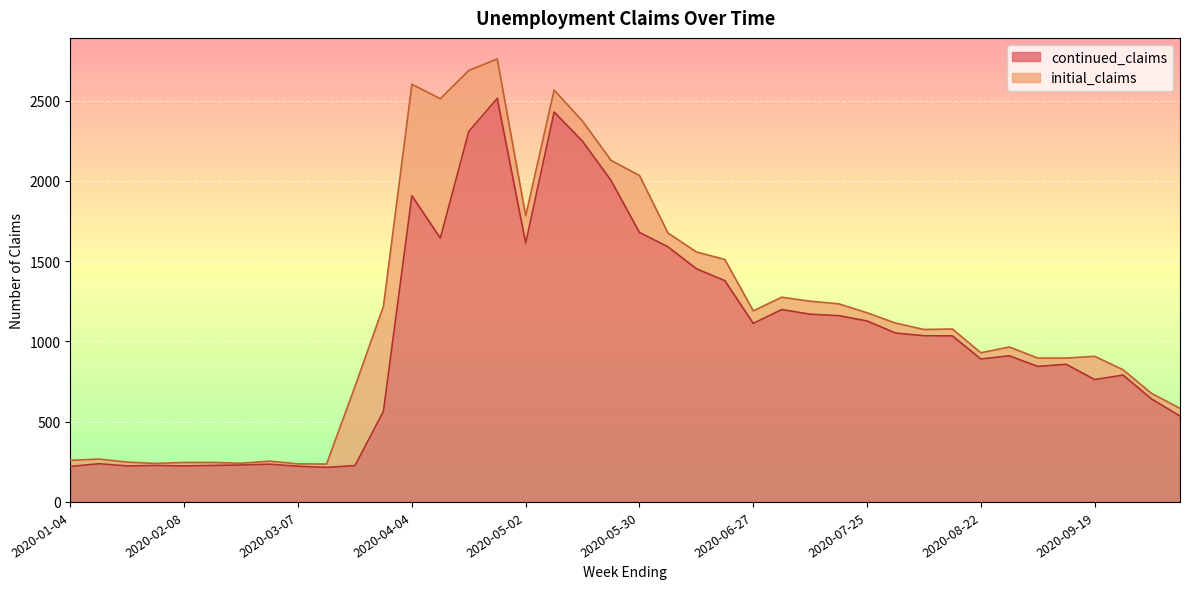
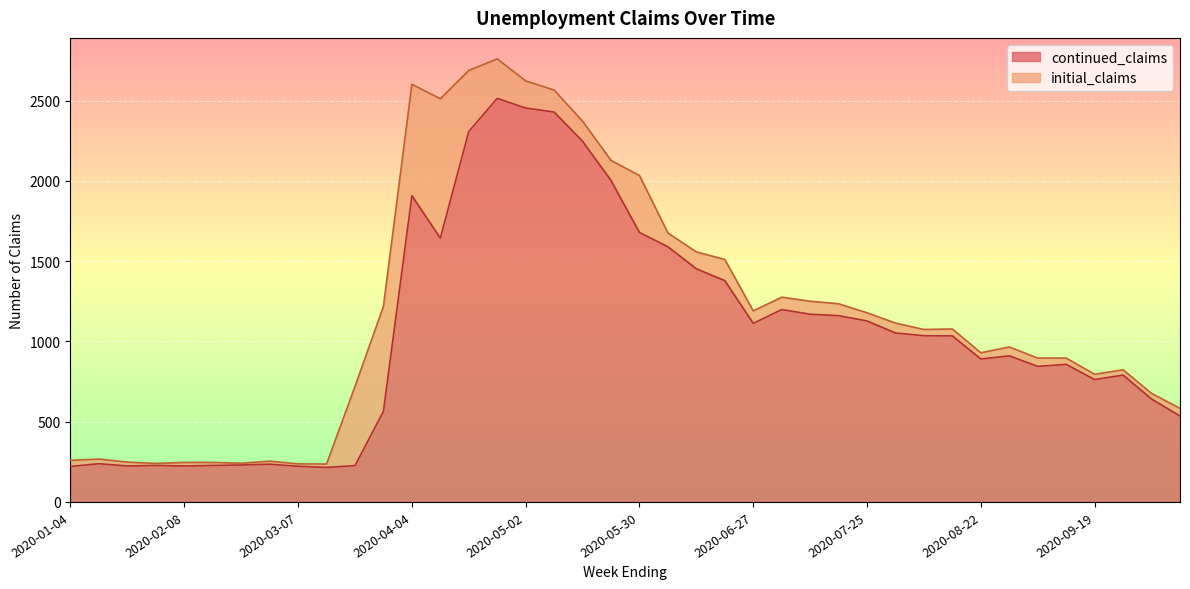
  {
    "continued_claims": {
      "2020-01-04": 220,
      "2020-02-08": 220,
      "2020-04-04": 1910,
-     "2020-05-02": 1610,
+     "2020-05-02": 2450,
      "2020-05-30": 1680,
      "2020-06-27": 1110,
      "2020-07-25": 1130,
      "2020-08-22": 890,
      "2020-09-19": 760
    },
    "initial_claims": {
      "2020-01-04": 40,
      "2020-02-08": 20,
      "2020-04-04": 690,
      "2020-05-02": 170,
      "2020-05-30": 360,
      "2020-06-27": 80,
      "2020-07-25": 50,
      "2020-08-22": 40,
-     "2020-09-19": 150
+     "2020-09-19": 30
    }
  }
